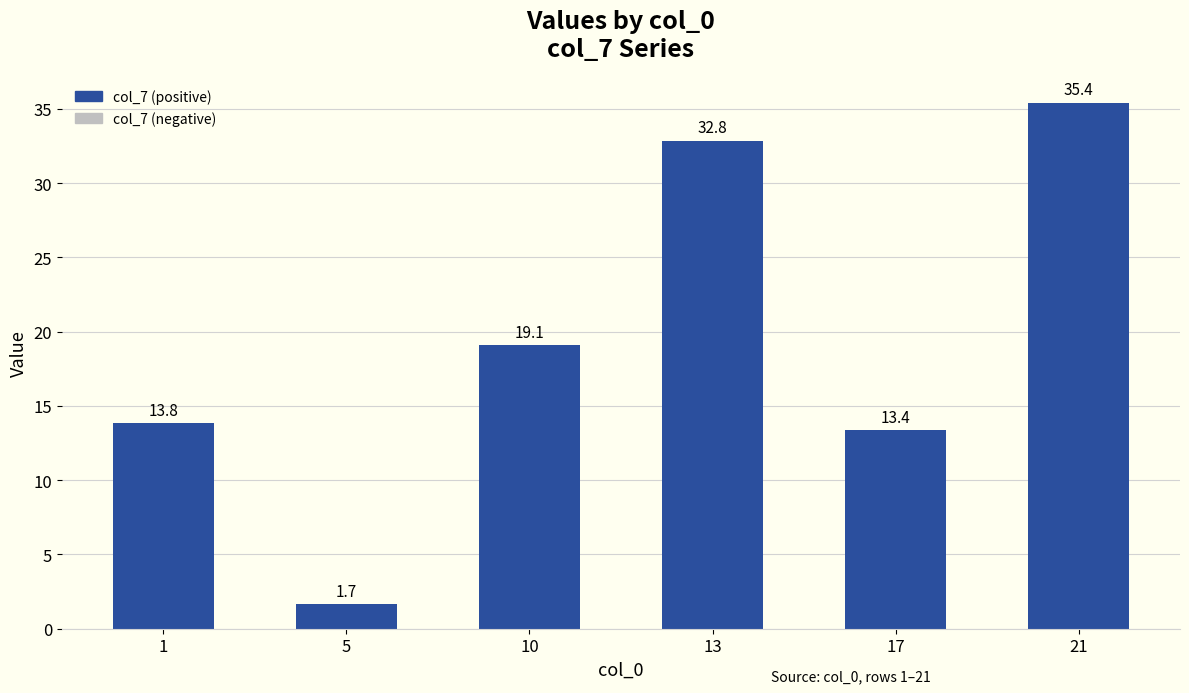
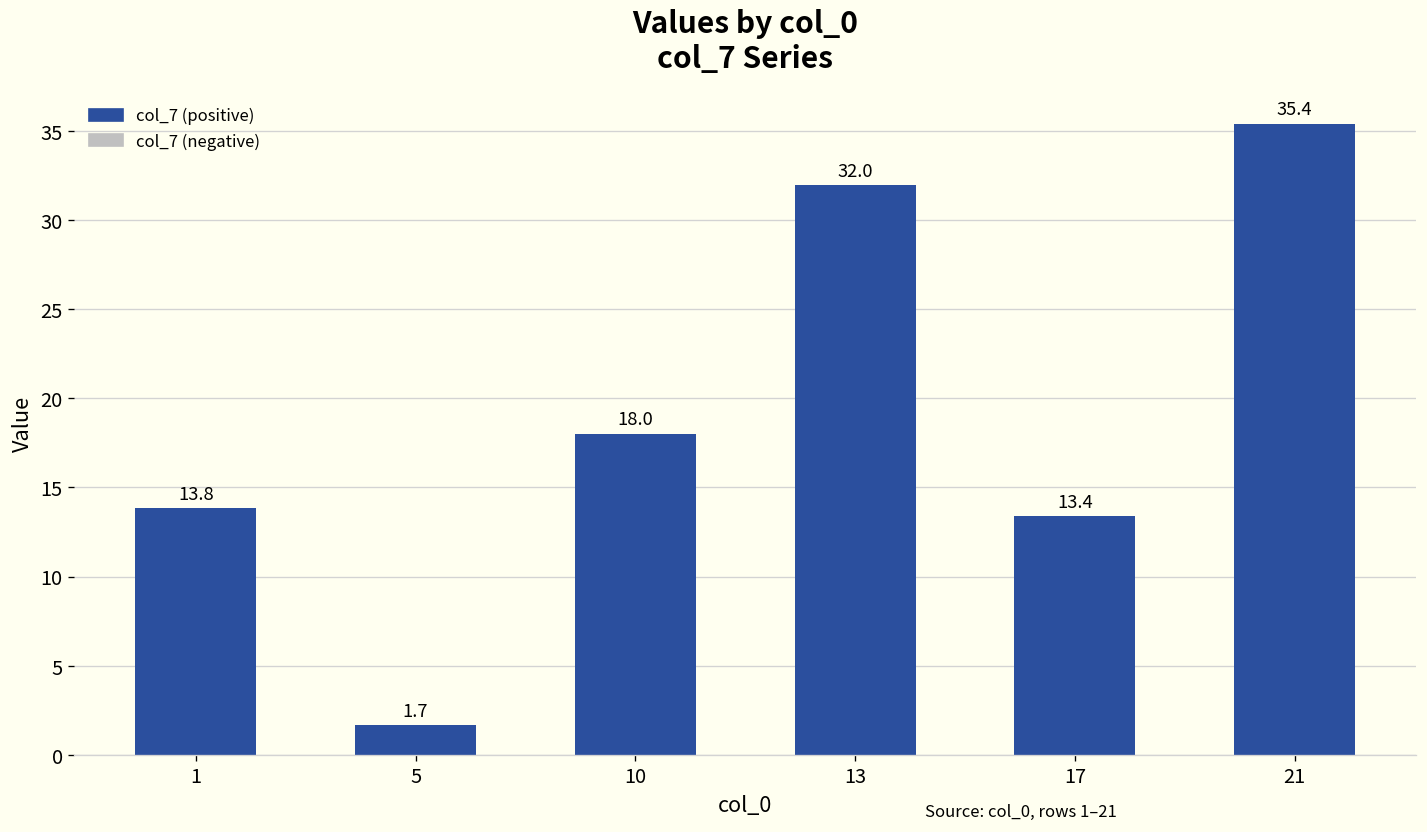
  {
    "1": 13.8,
    "5": 1.7,
-   "10": 19.1,
-   "13": 32.8,
+   "10": 18.0,
+   "13": 32.0,
    "17": 13.4,
    "21": 35.4
  }
